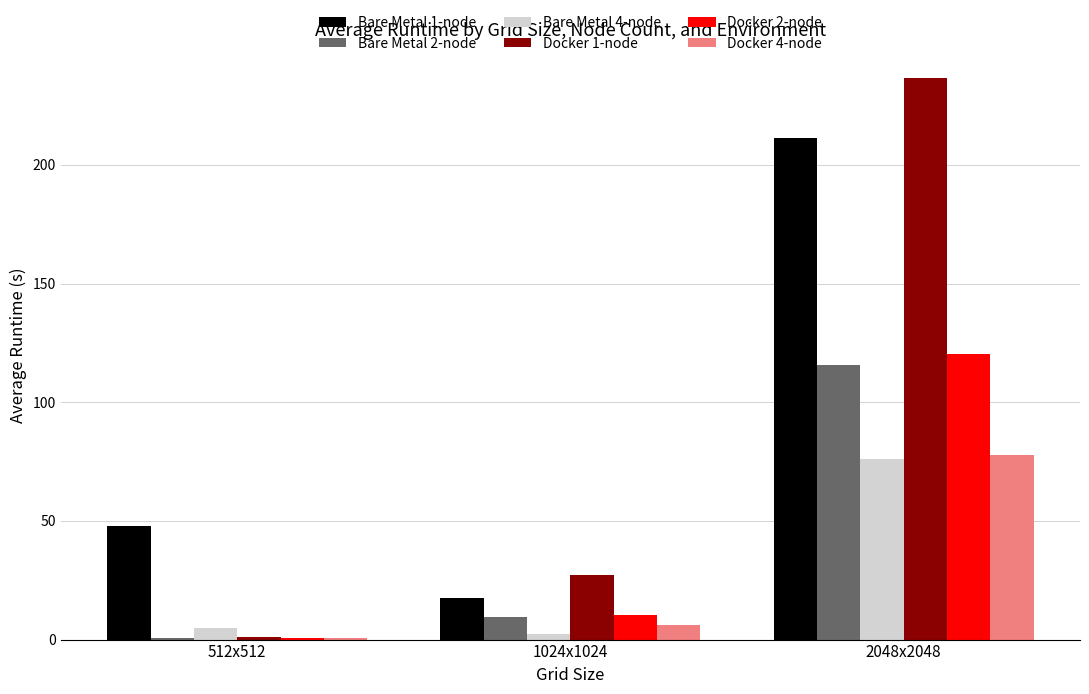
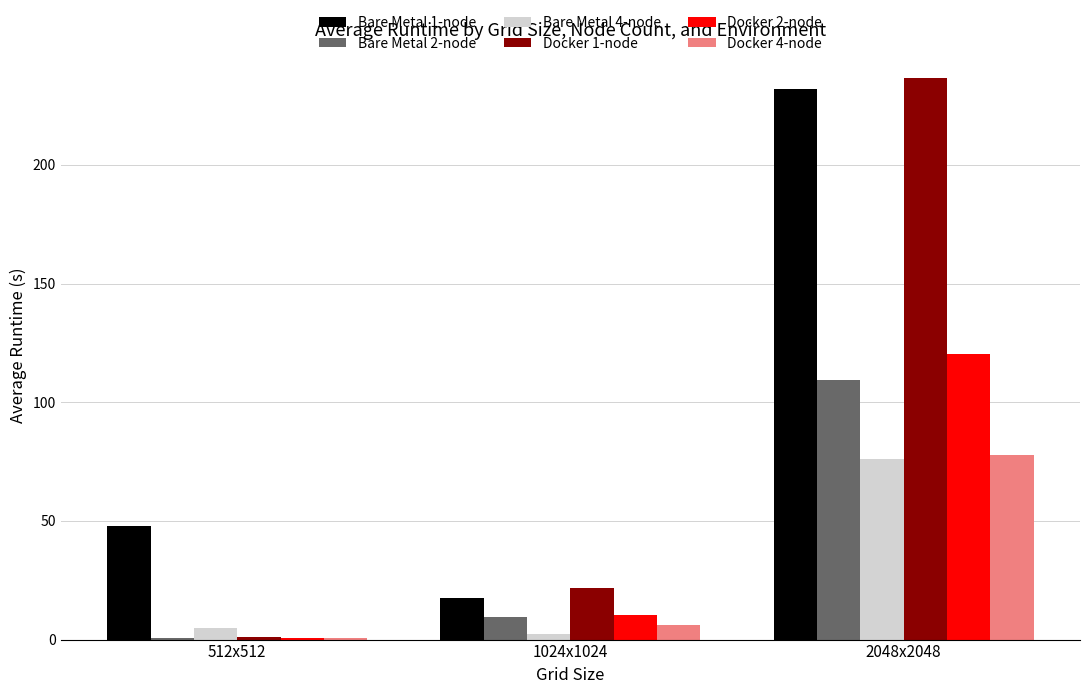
  {
    "Bare Metal 1-node": {
      "512x512": 48,
      "1024x1024": 18,
-     "2048x2048": 211
+     "2048x2048": 232
    },
    "Bare Metal 2-node": {
      "1024x1024": 9,
-     "2048x2048": 116
+     "2048x2048": 109
    },
    "Bare Metal 4-node": {
      "512x512": 5,
      "1024x1024": 2,
      "2048x2048": 76
    },
    "Docker 1-node": {
      "512x512": 1,
-     "1024x1024": 27,
+     "1024x1024": 22,
      "2048x2048": 237
    },
    "Docker 2-node": {
      "1024x1024": 11,
      "2048x2048": 120
    },
    "Docker 4-node": {
      "1024x1024": 6,
      "2048x2048": 78
    }
  }
